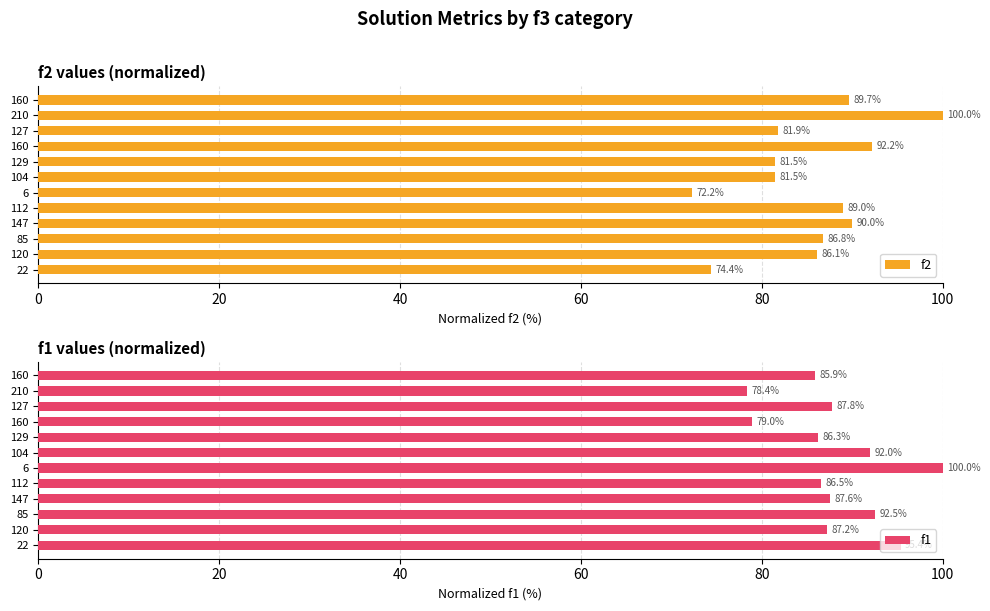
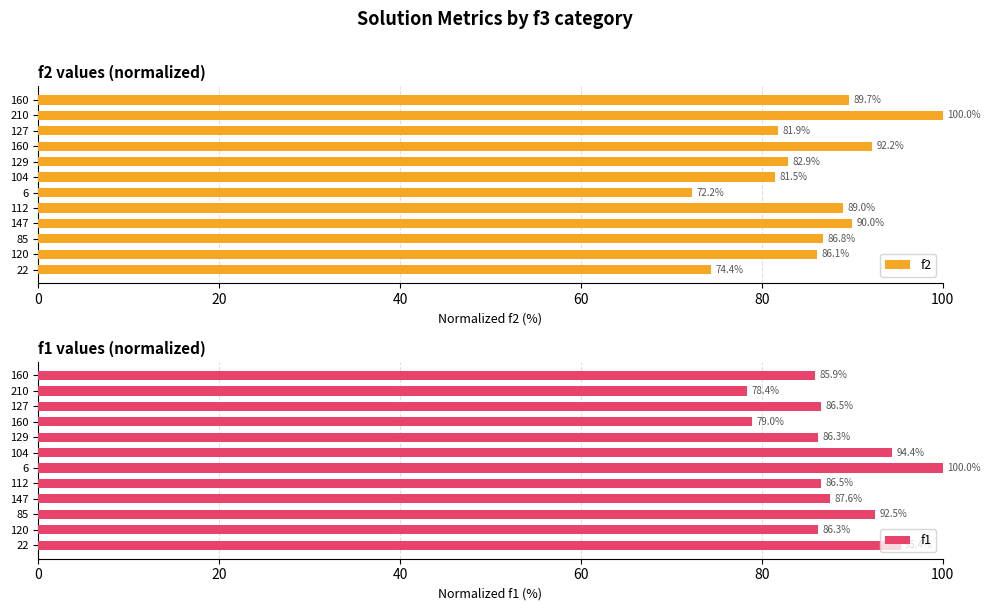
  {
    "f2 values (normalized)": {
      "210": "100.0%",
      "127": "81.9%",
-     "129": "81.5%",
+     "129": "82.9%",
      "104": "81.5%",
      "6": "72.2%",
      "112": "89.0%",
      "147": "90.0%",
      "85": "86.8%",
      "120": "86.1%",
      "22": "74.4%"
    },
    "f1 values (normalized)": {
      "210": "78.4%",
-     "127": "87.8%",
+     "127": "86.5%",
      "129": "86.3%",
-     "104": "92.0%",
+     "104": "94.4%",
      "6": "100.0%",
      "112": "86.5%",
      "147": "87.6%",
      "85": "92.5%",
-     "120": "87.2%"
+     "120": "86.3%"
    }
  }
